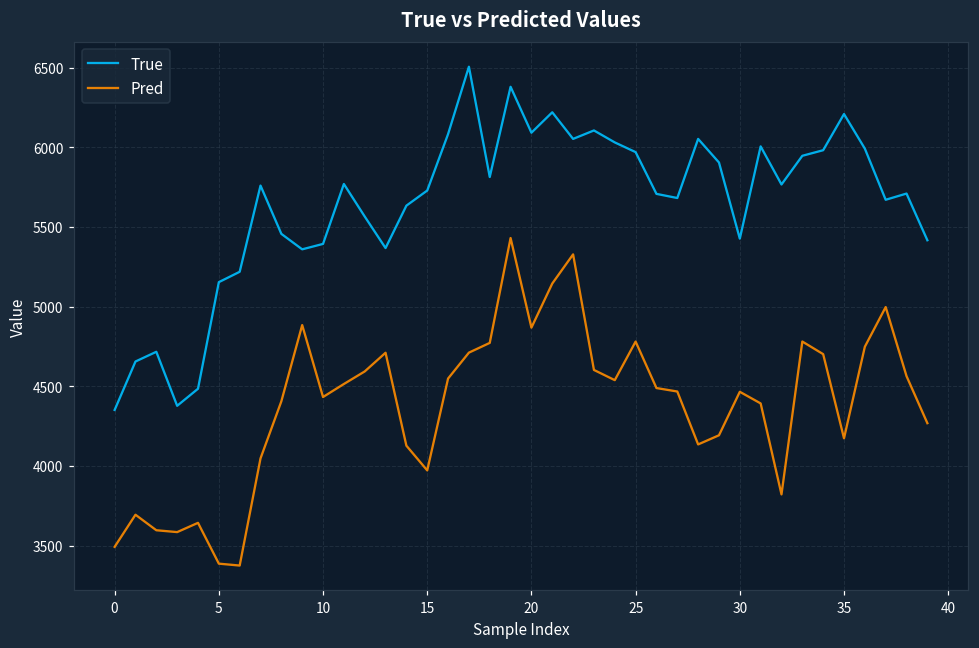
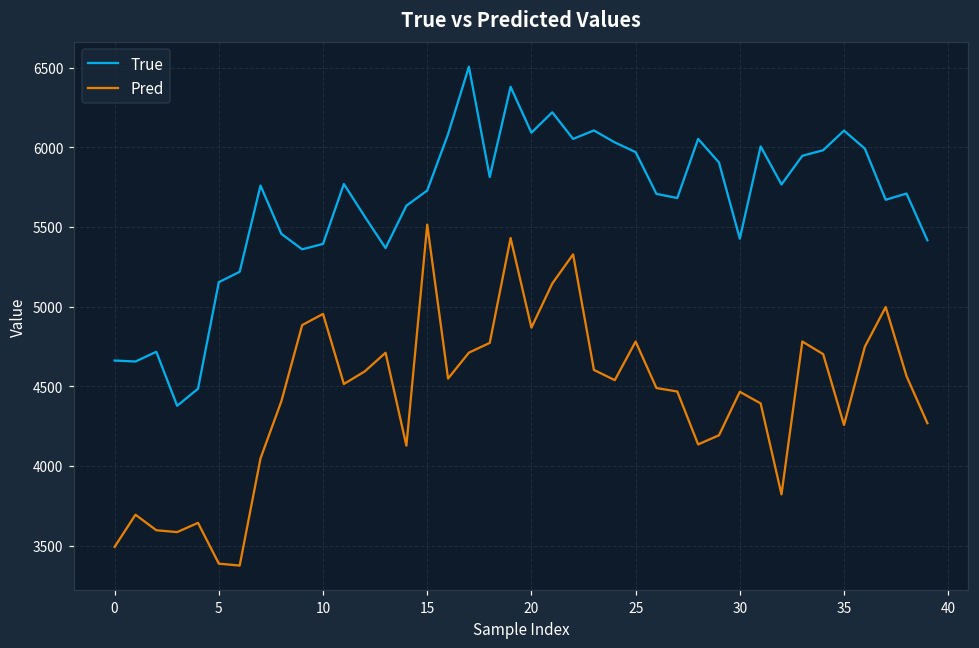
  {
    "True": {
-     "0": 4350,
+     "0": 4660,
      "5": 5150,
      "10": 5390,
      "15": 5730,
      "20": 6090,
      "25": 5970,
      "30": 5430,
-     "35": 6210
+     "35": 6100
    },
    "Pred": {
      "0": 3490,
      "5": 3390,
-     "10": 4430,
-     "15": 3970,
+     "10": 4950,
+     "15": 5510,
      "20": 4870,
      "25": 4780,
      "30": 4460,
-     "35": 4170
+     "35": 4260
    }
  }
